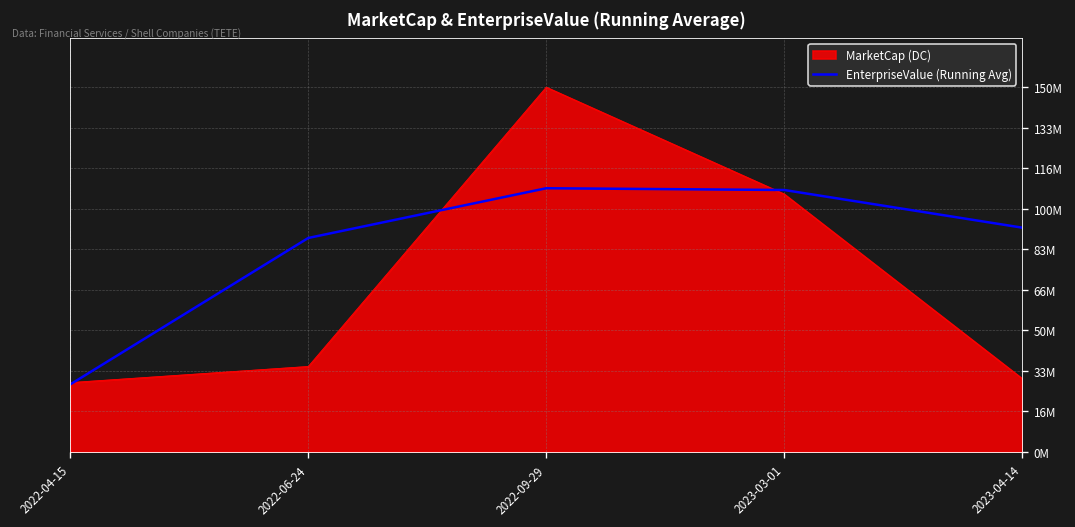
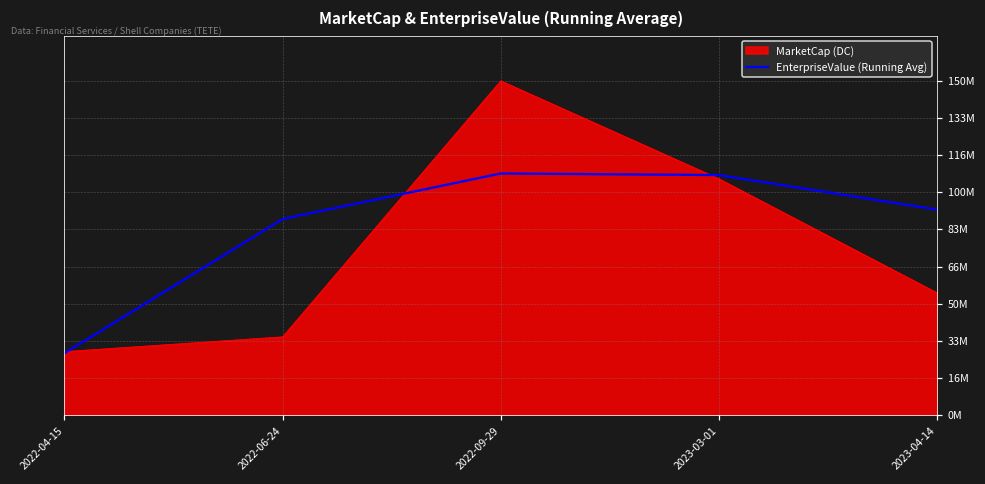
  {
    "MarketCap (DC)": {
      "2022-06-24": 35000000,
      "2022-09-29": 150000000,
      "2023-03-01": 106000000,
-     "2023-04-14": 30000000
+     "2023-04-14": 55000000
    },
    "EnterpriseValue (Running Avg)": {
      "2022-06-24": 88000000,
      "2022-09-29": 108000000,
      "2023-03-01": 108000000,
      "2023-04-14": 92000000
    }
  }
